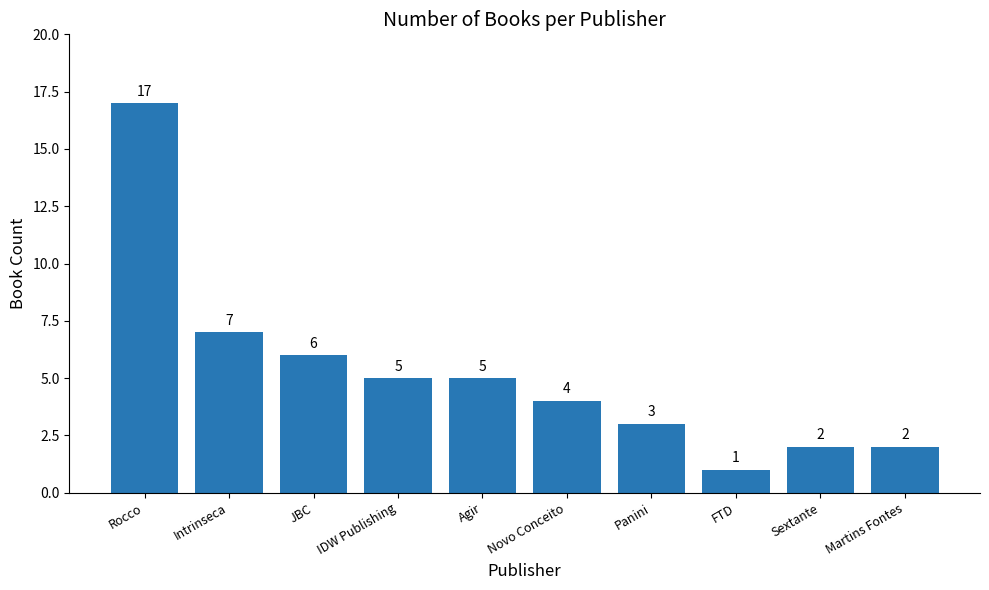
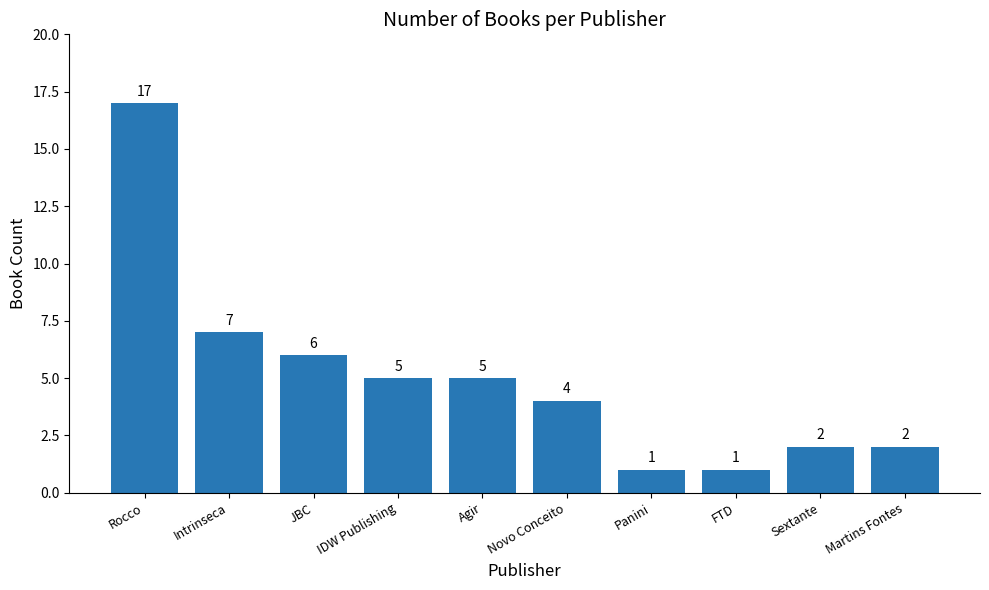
  {
    "Rocco": 17,
    "Intrinseca": 7,
    "JBC": 6,
    "IDW Publishing": 5,
    "Agir": 5,
    "Novo Conceito": 4,
-   "Panini": 3,
+   "Panini": 1,
    "FTD": 1,
    "Sextante": 2,
    "Martins Fontes": 2
  }
